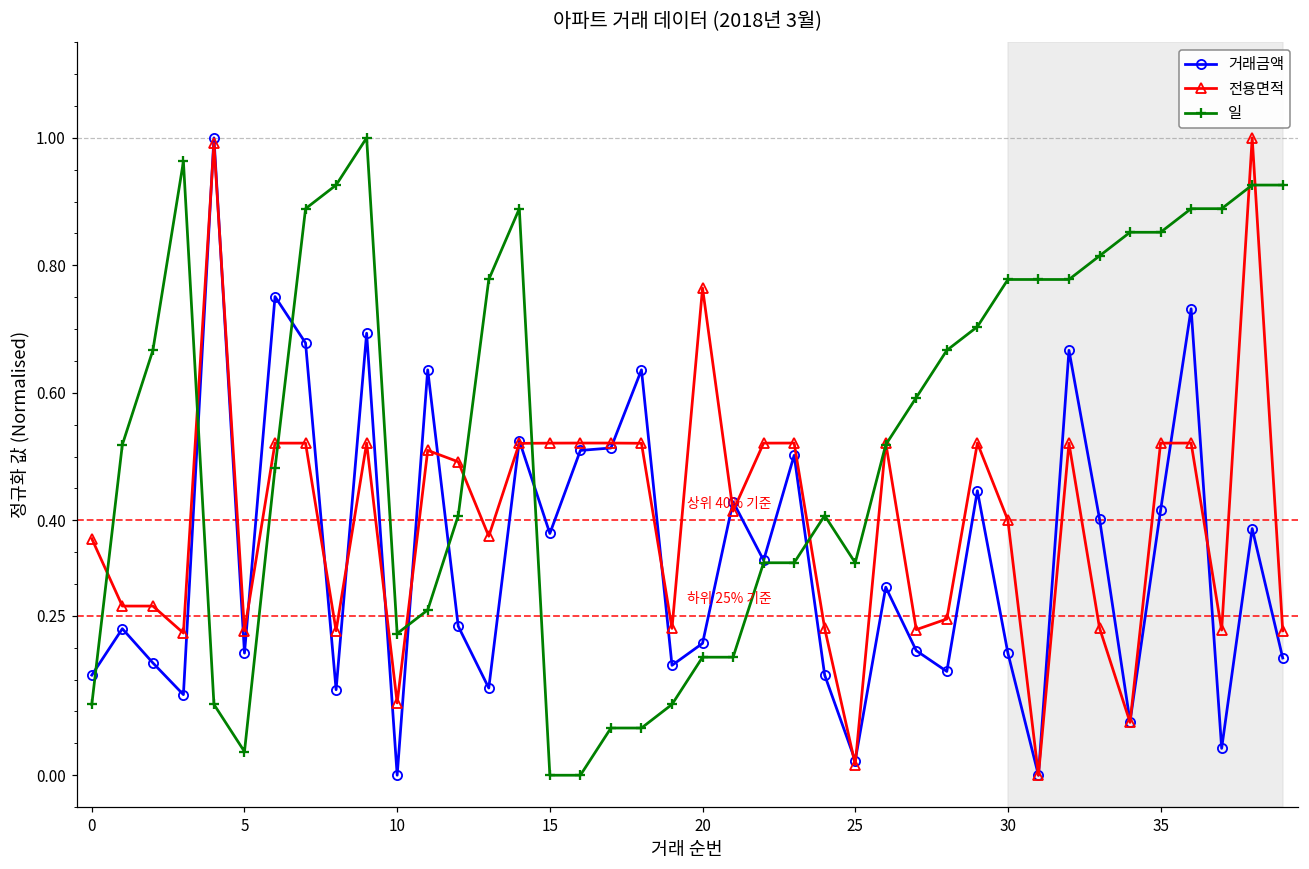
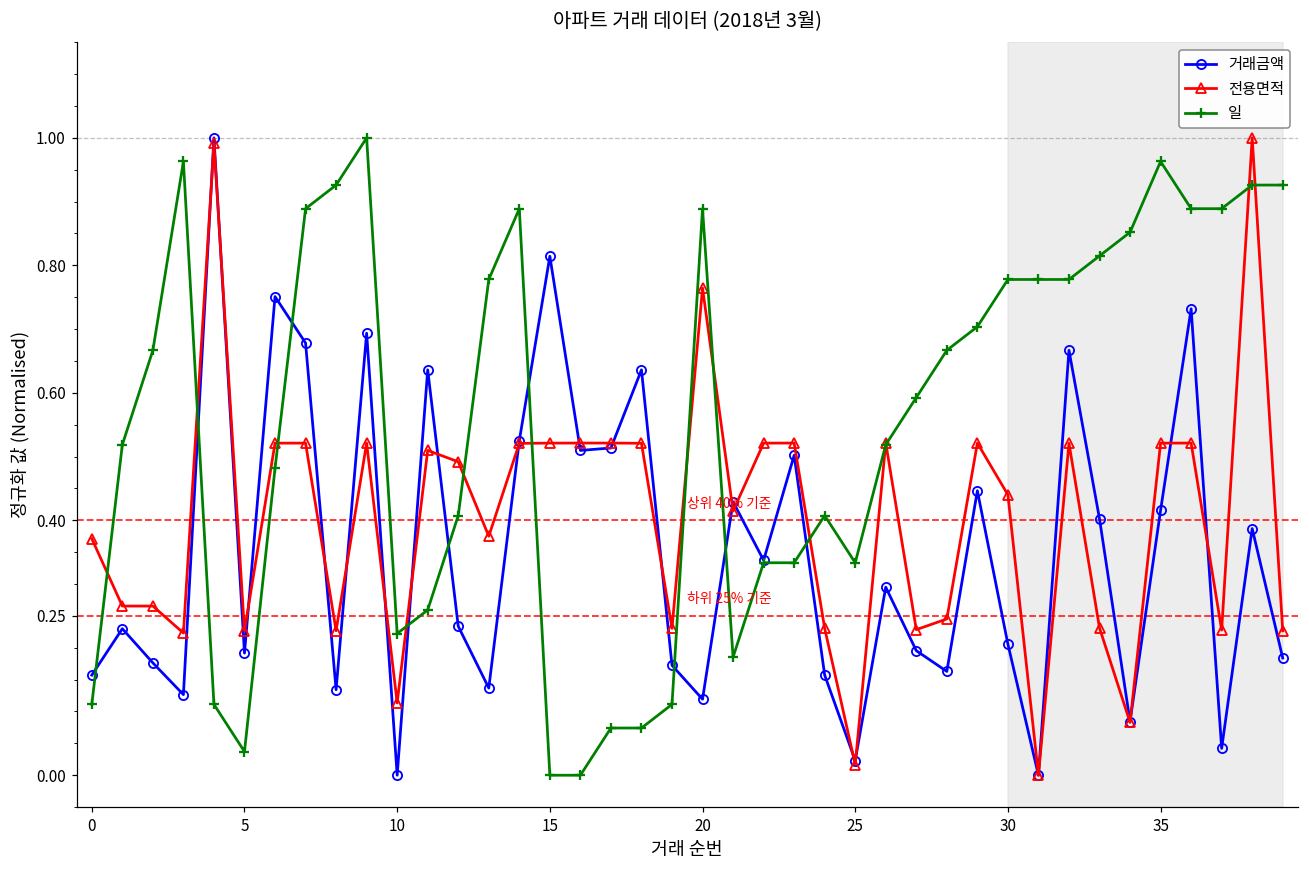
  {
    "거래금액": {
      "0": 0.16,
      "5": 0.19,
      "10": 0.00,
-     "15": 0.38,
-     "20": 0.21,
+     "15": 0.81,
+     "20": 0.12,
      "25": 0.02,
-     "30": 0.19,
+     "30": 0.21,
      "35": 0.42
    },
    "전용면적": {
      "0": 0.37,
      "5": 0.23,
      "10": 0.11,
      "15": 0.52,
      "20": 0.76,
      "25": 0.02,
-     "30": 0.40,
+     "30": 0.44,
      "35": 0.52
    },
    "일": {
      "0": 0.11,
      "5": 0.04,
      "10": 0.22,
      "15": 0.00,
-     "20": 0.19,
+     "20": 0.89,
      "25": 0.33,
      "30": 0.78,
-     "35": 0.85
+     "35": 0.96
    }
  }
